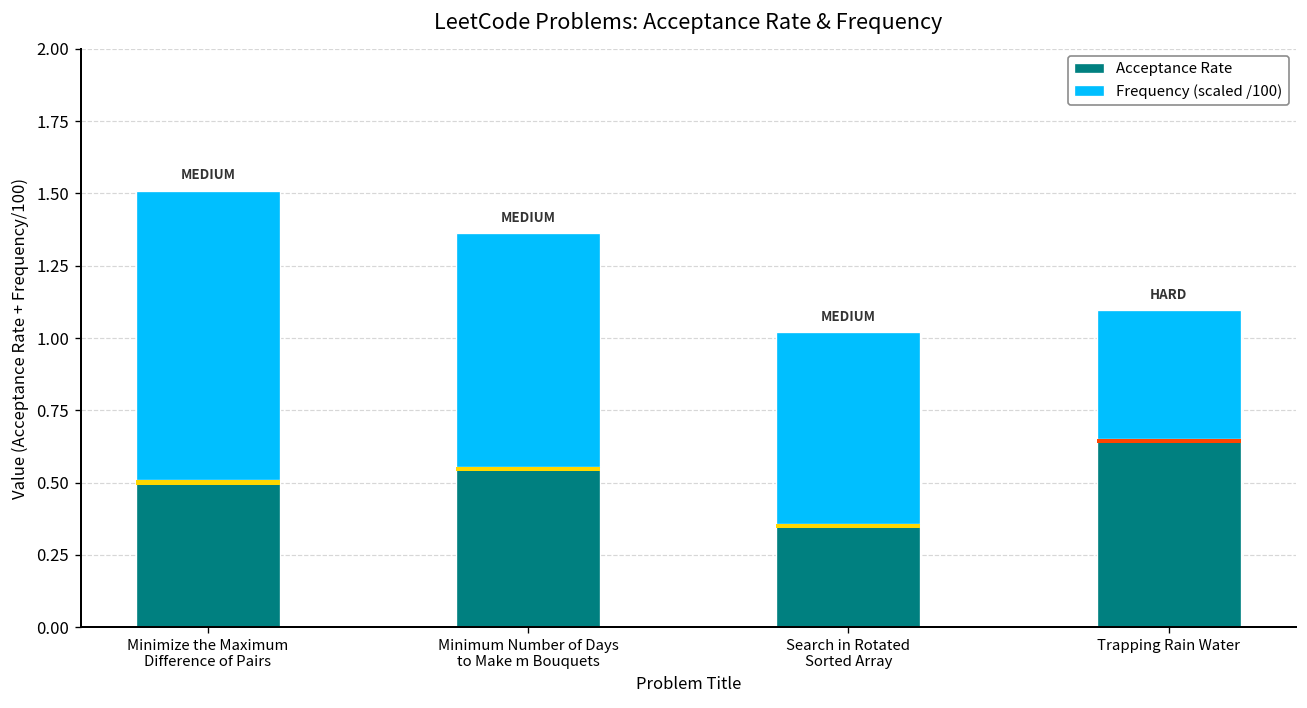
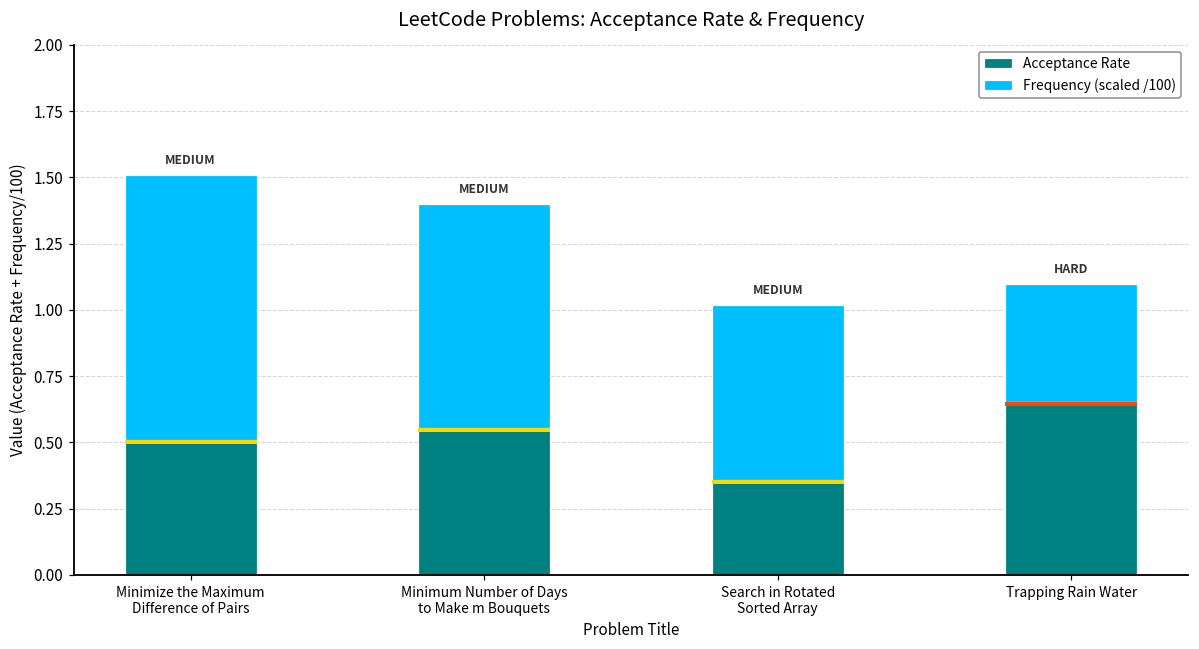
  {
    "Acceptance Rate": {
      "Minimize the Maximum Difference of Pairs": 0.51,
      "Minimum Number of Days to Make m Bouquets": 0.55,
      "Search in Rotated Sorted Array": 0.36,
      "Trapping Rain Water": 0.65
    },
    "Frequency (scaled /100)": {
      "Minimize the Maximum Difference of Pairs": 1.00,
-     "Minimum Number of Days to Make m Bouquets": 0.81,
+     "Minimum Number of Days to Make m Bouquets": 0.85,
      "Search in Rotated Sorted Array": 0.66,
      "Trapping Rain Water": 0.45
    }
  }
